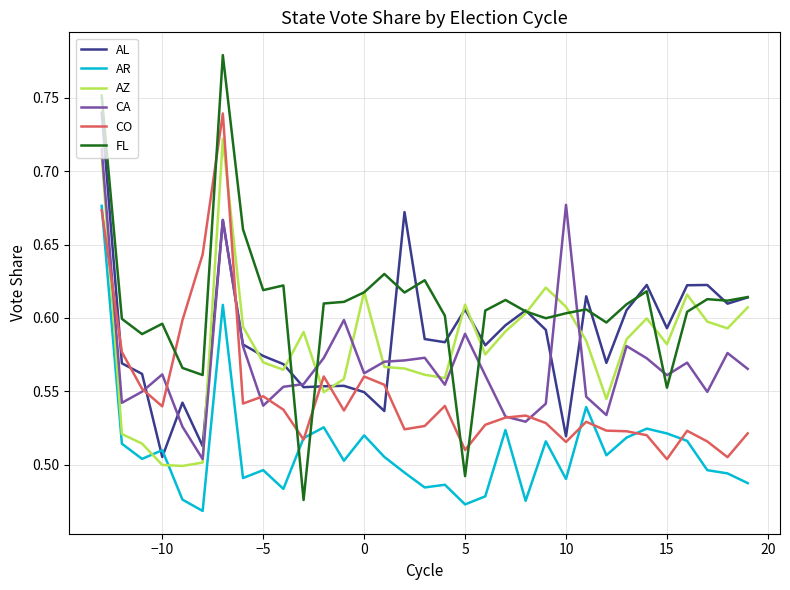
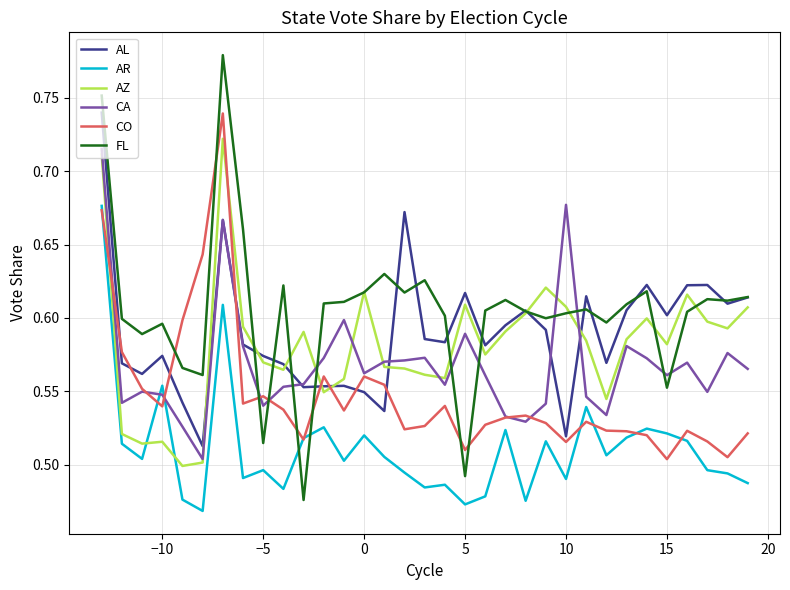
  {
    "AL": {
-     "−10": 0.505,
+     "−10": 0.574,
      "−5": 0.574,
      "0": 0.549,
-     "5": 0.606,
+     "5": 0.617,
      "10": 0.519,
-     "15": 0.593
+     "15": 0.602
    },
    "AR": {
-     "−10": 0.510,
+     "−10": 0.554,
      "−5": 0.496,
      "0": 0.520,
      "5": 0.473,
      "10": 0.490,
      "15": 0.521
    },
    "AZ": {
-     "−10": 0.500,
+     "−10": 0.516,
      "−5": 0.570,
      "5": 0.609,
      "10": 0.608,
      "15": 0.582
    },
    "CA": {
-     "−10": 0.562,
+     "−10": 0.548,
      "−5": 0.540,
      "0": 0.562,
      "5": 0.589,
      "10": 0.677,
      "15": 0.561
    },
    "CO": {
      "−10": 0.540,
      "−5": 0.547,
      "0": 0.560,
      "5": 0.510,
      "10": 0.515,
      "15": 0.504
    },
    "FL": {
      "−10": 0.596,
-     "−5": 0.619,
+     "−5": 0.515,
      "5": 0.492,
      "10": 0.603,
      "15": 0.552
    }
  }
